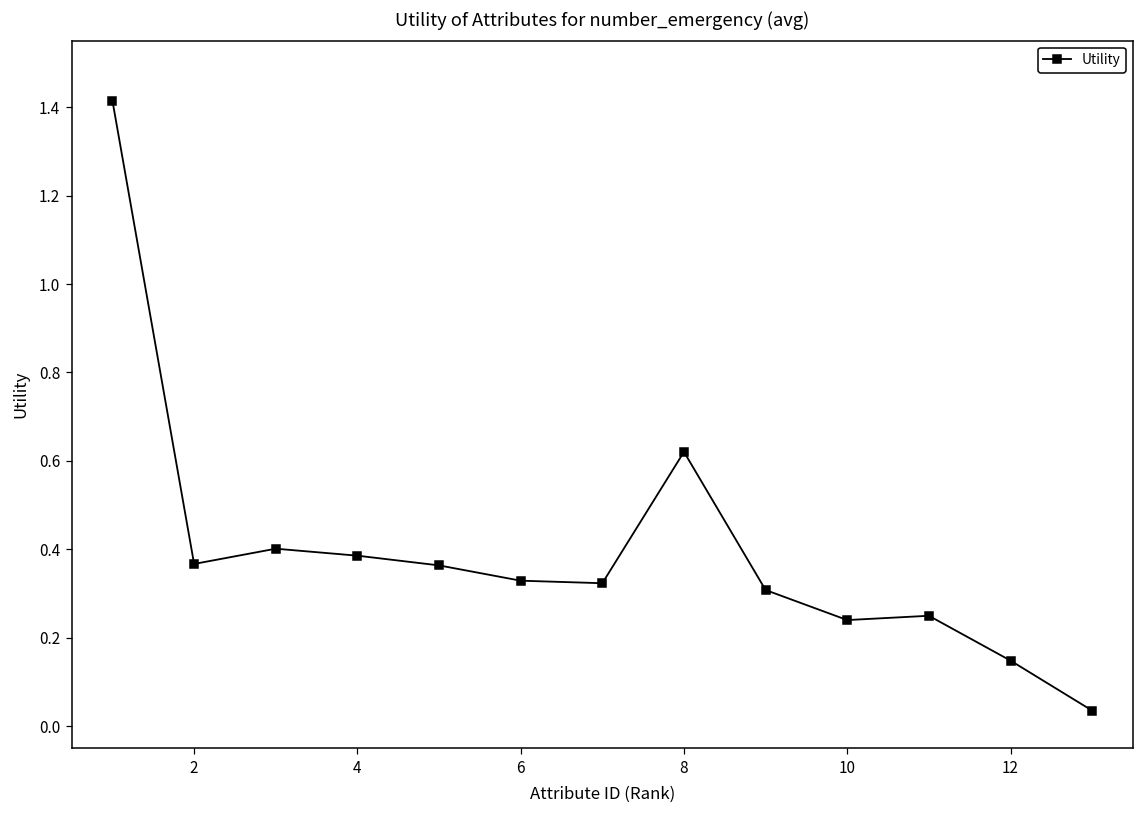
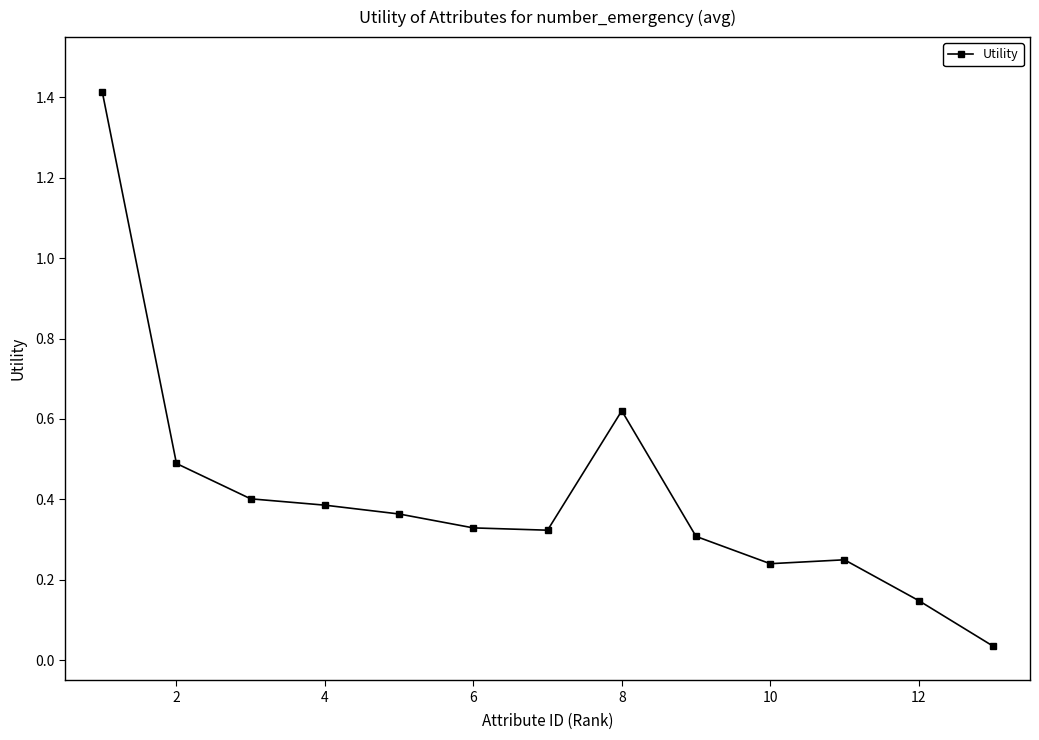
  {
-   "2": 0.37,
+   "2": 0.49,
    "4": 0.39,
    "6": 0.33,
    "8": 0.62,
    "10": 0.24,
    "12": 0.15
  }
